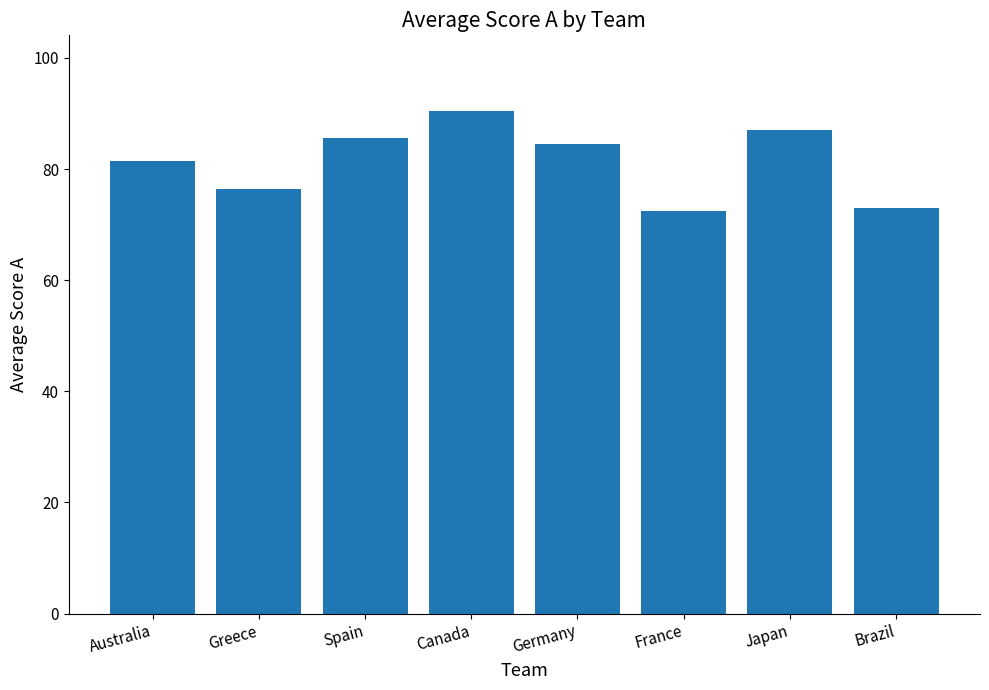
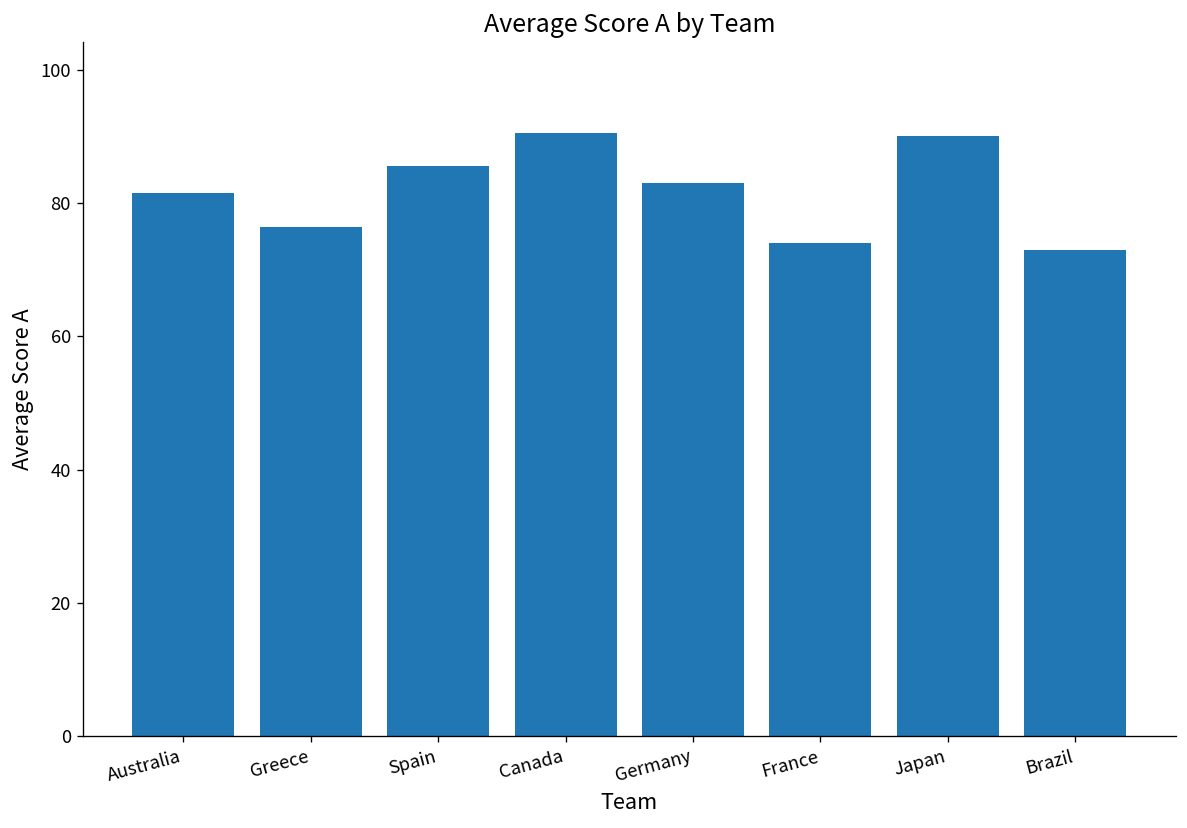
  {
    "Australia": 82,
    "Greece": 76,
    "Spain": 86,
    "Canada": 91,
-   "Germany": 85,
-   "France": 72,
-   "Japan": 87,
+   "Germany": 83,
+   "France": 74,
+   "Japan": 90,
    "Brazil": 73
  }
